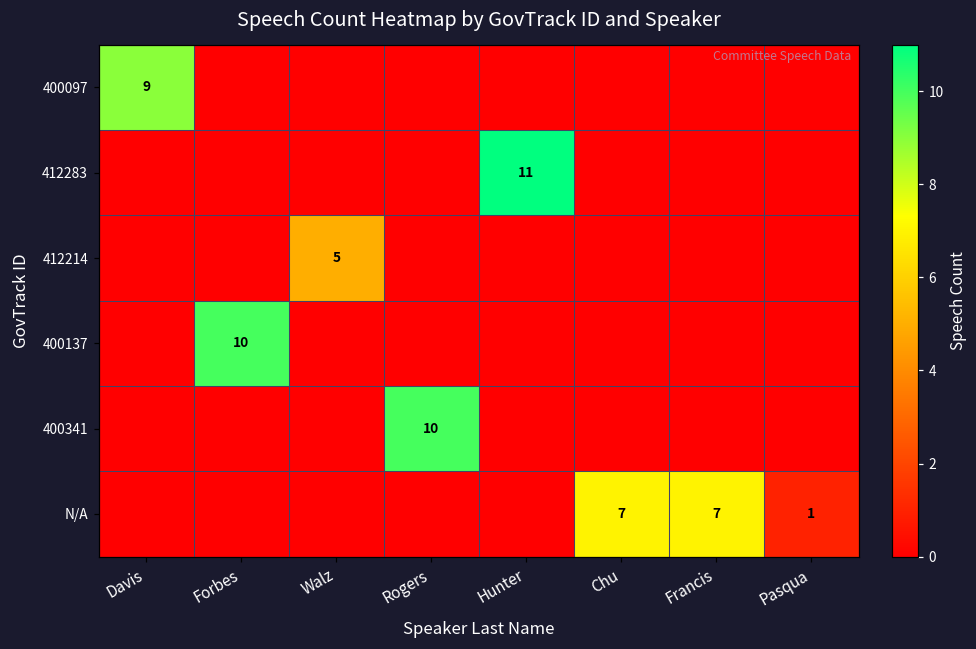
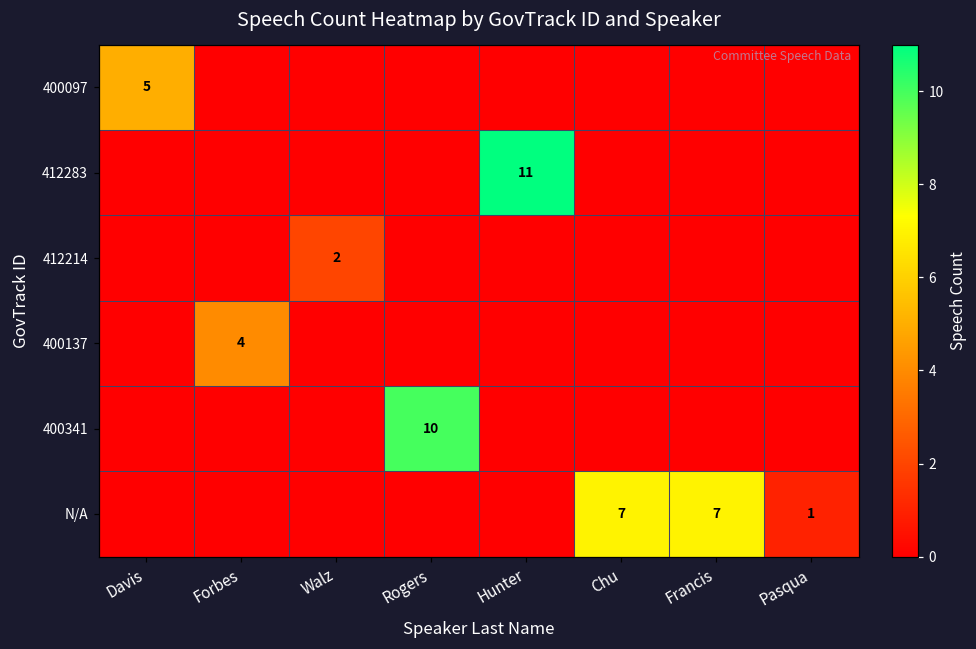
  {
    "400097": {
-     "Davis": 9
+     "Davis": 5
    },
    "412283": {
      "Hunter": 11
    },
    "412214": {
-     "Walz": 5
+     "Walz": 2
    },
    "400137": {
-     "Forbes": 10
+     "Forbes": 4
    },
    "400341": {
      "Rogers": 10
    },
    "N/A": {
      "Chu": 7,
      "Francis": 7,
      "Pasqua": 1
    }
  }
